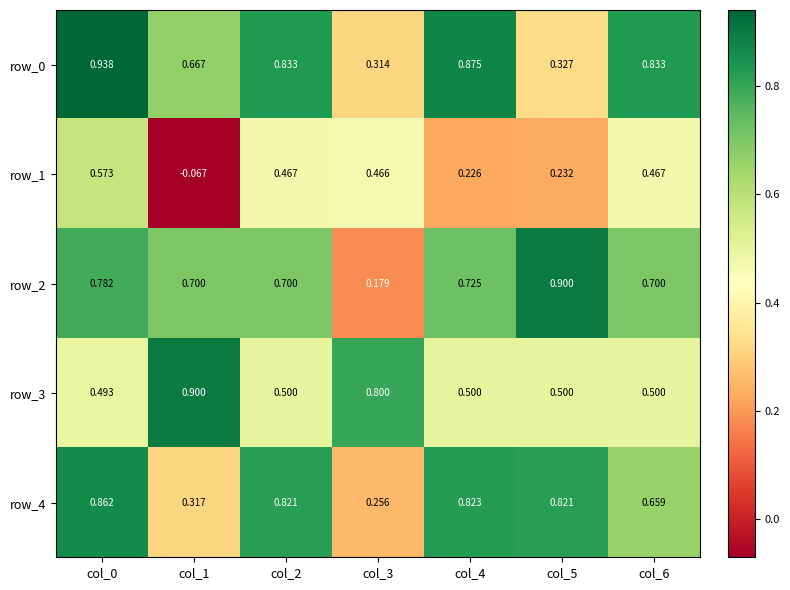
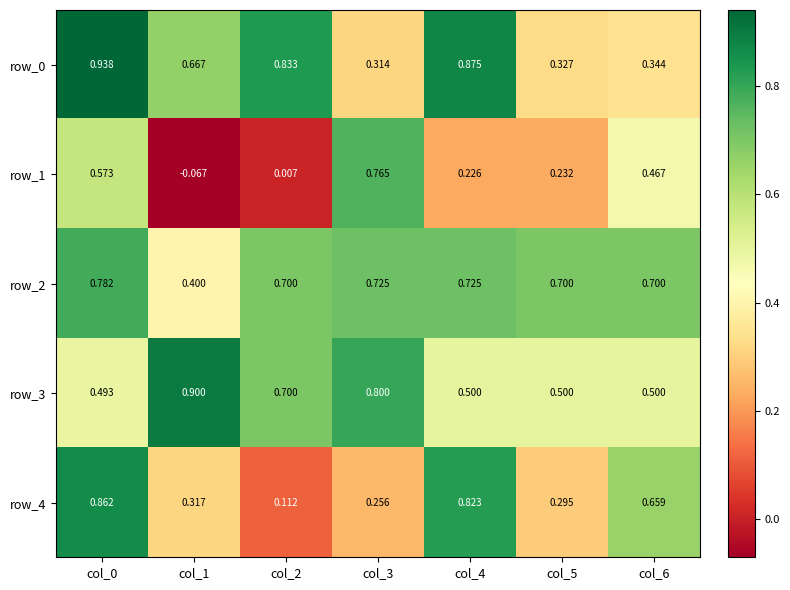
  {
    "row_0": {
      "col_0": 0.938,
      "col_1": 0.667,
      "col_2": 0.833,
      "col_3": 0.314,
      "col_4": 0.875,
      "col_5": 0.327,
-     "col_6": 0.833
+     "col_6": 0.344
    },
    "row_1": {
      "col_0": 0.573,
      "col_1": -0.067,
-     "col_2": 0.467,
-     "col_3": 0.466,
+     "col_2": 0.007,
+     "col_3": 0.765,
      "col_4": 0.226,
      "col_5": 0.232,
      "col_6": 0.467
    },
    "row_2": {
      "col_0": 0.782,
-     "col_1": 0.700,
+     "col_1": 0.400,
      "col_2": 0.700,
-     "col_3": 0.179,
+     "col_3": 0.725,
      "col_4": 0.725,
-     "col_5": 0.900,
+     "col_5": 0.700,
      "col_6": 0.700
    },
    "row_3": {
      "col_0": 0.493,
      "col_1": 0.900,
-     "col_2": 0.500,
+     "col_2": 0.700,
      "col_3": 0.800,
      "col_4": 0.500,
      "col_5": 0.500,
      "col_6": 0.500
    },
    "row_4": {
      "col_0": 0.862,
      "col_1": 0.317,
-     "col_2": 0.821,
+     "col_2": 0.112,
      "col_3": 0.256,
      "col_4": 0.823,
-     "col_5": 0.821,
+     "col_5": 0.295,
      "col_6": 0.659
    }
  }
